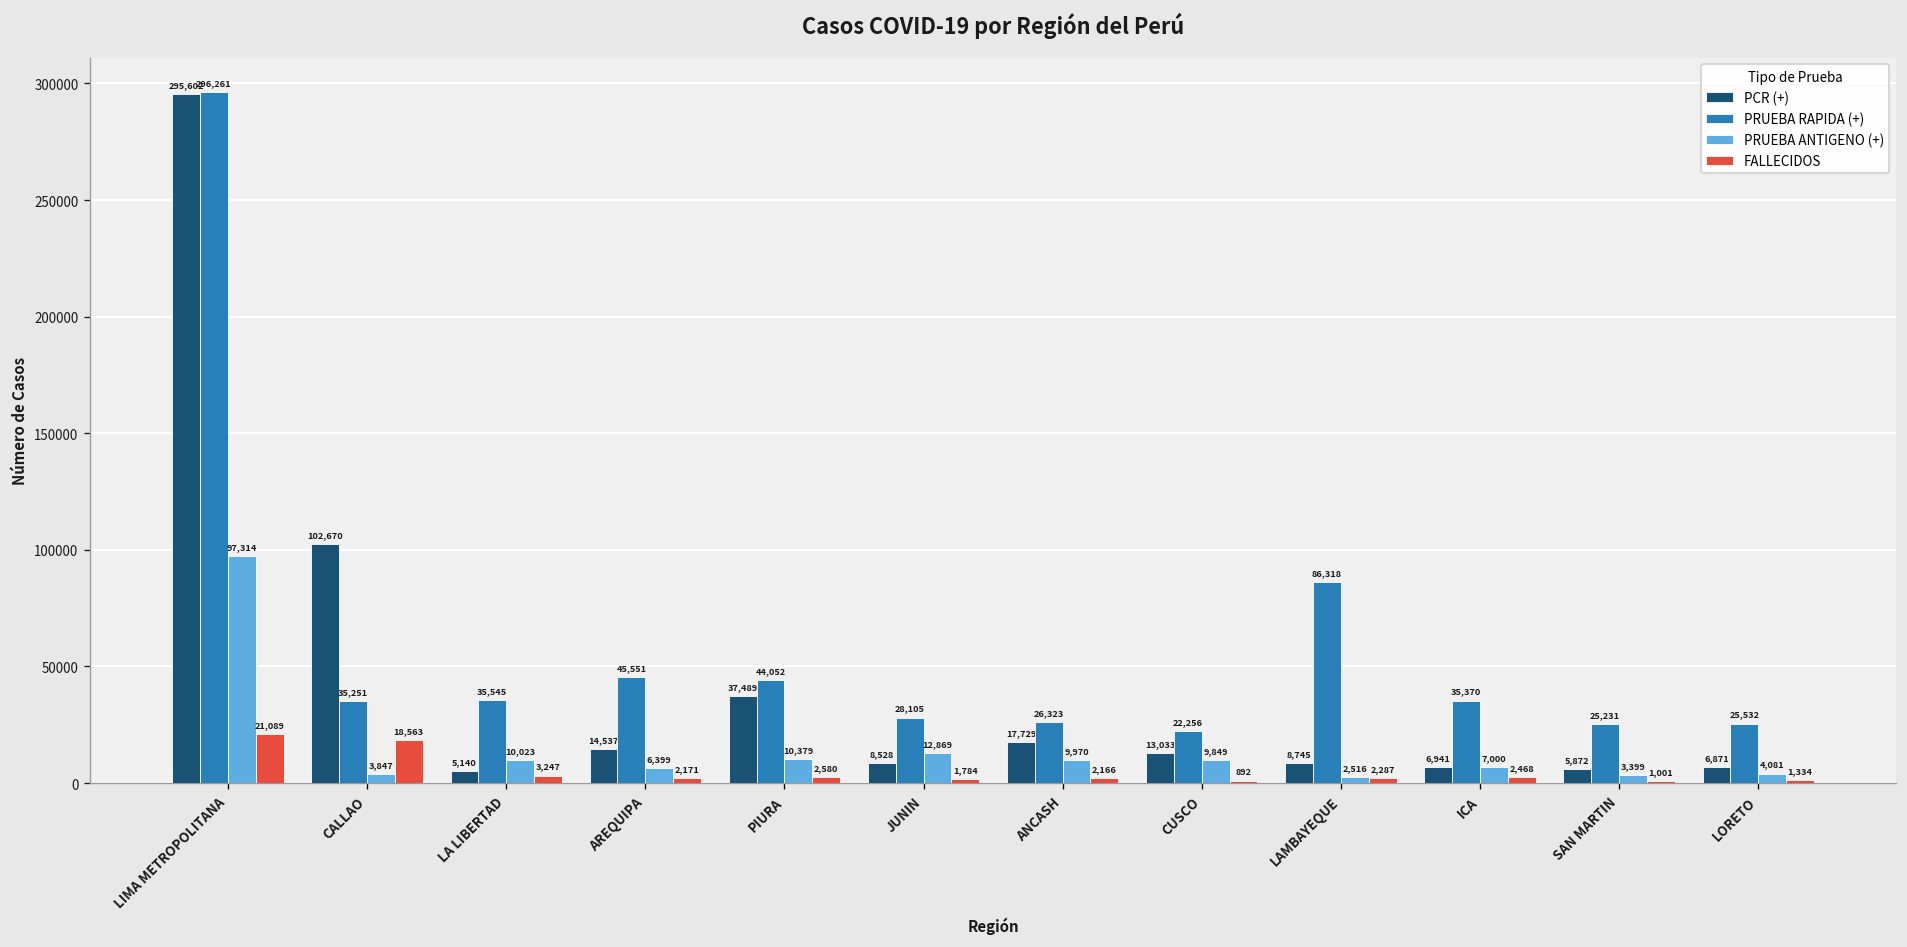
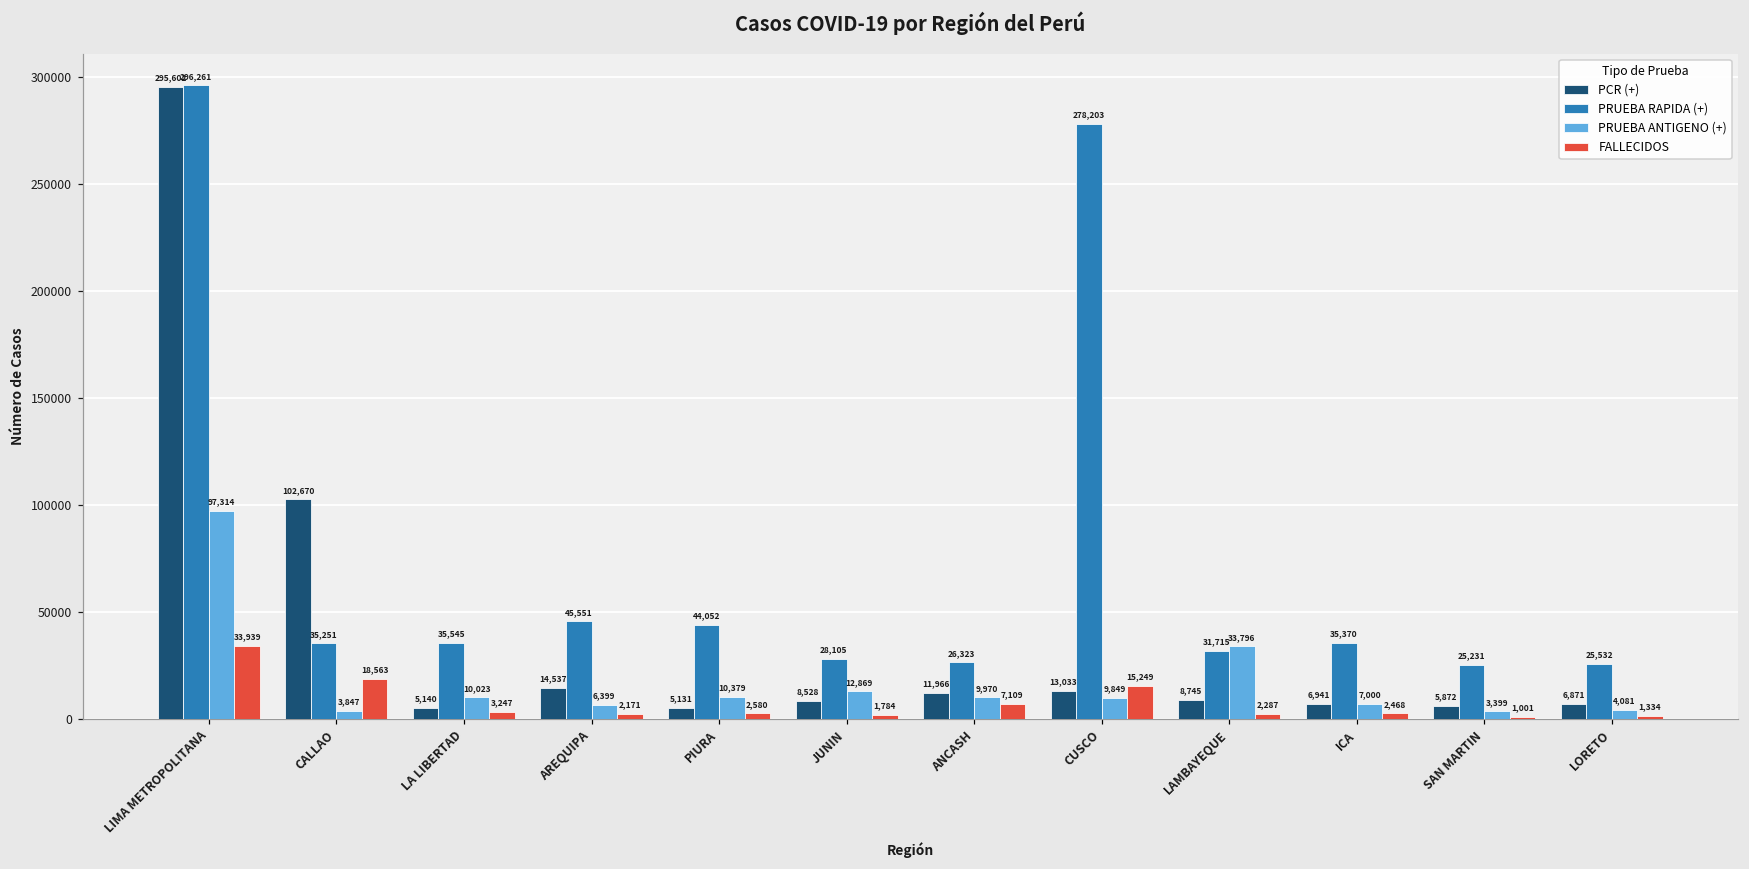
  {
    "PCR (+)": {
      "CALLAO": "102,670",
      "LA LIBERTAD": "5,140",
      "AREQUIPA": "14,537",
-     "PIURA": "37,489",
+     "PIURA": "5,131",
      "JUNIN": "8,528",
-     "ANCASH": "17,729",
+     "ANCASH": "11,966",
      "CUSCO": "13,033",
      "LAMBAYEQUE": "8,745",
      "ICA": "6,941",
      "SAN MARTIN": "5,872",
      "LORETO": "6,871"
    },
    "PRUEBA RAPIDA (+)": {
      "CALLAO": "35,251",
      "LA LIBERTAD": "35,545",
      "AREQUIPA": "45,551",
      "PIURA": "44,052",
      "JUNIN": "28,105",
      "ANCASH": "26,323",
-     "CUSCO": "22,256",
-     "LAMBAYEQUE": "86,318",
+     "CUSCO": "278,203",
+     "LAMBAYEQUE": "31,715",
      "ICA": "35,370",
      "SAN MARTIN": "25,231",
      "LORETO": "25,532"
    },
    "PRUEBA ANTIGENO (+)": {
      "LIMA METROPOLITANA": "97,314",
      "CALLAO": "3,847",
      "LA LIBERTAD": "10,023",
      "AREQUIPA": "6,399",
      "PIURA": "10,379",
      "JUNIN": "12,869",
      "ANCASH": "9,970",
      "CUSCO": "9,849",
-     "LAMBAYEQUE": "2,516",
+     "LAMBAYEQUE": "33,796",
      "ICA": "7,000",
      "SAN MARTIN": "3,399",
      "LORETO": "4,081"
    },
    "FALLECIDOS": {
-     "LIMA METROPOLITANA": "21,089",
+     "LIMA METROPOLITANA": "33,939",
      "CALLAO": "18,563",
      "LA LIBERTAD": "3,247",
      "AREQUIPA": "2,171",
      "PIURA": "2,580",
      "JUNIN": "1,784",
-     "ANCASH": "2,166",
-     "CUSCO": "892",
+     "ANCASH": "7,109",
+     "CUSCO": "15,249",
      "LAMBAYEQUE": "2,287",
      "ICA": "2,468",
      "SAN MARTIN": "1,001",
      "LORETO": "1,334"
    }
  }
